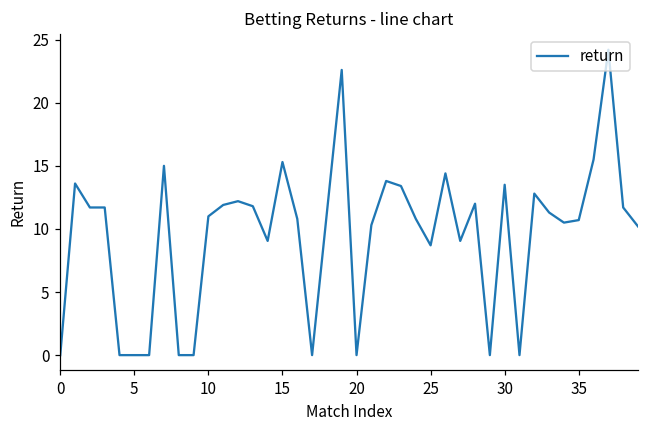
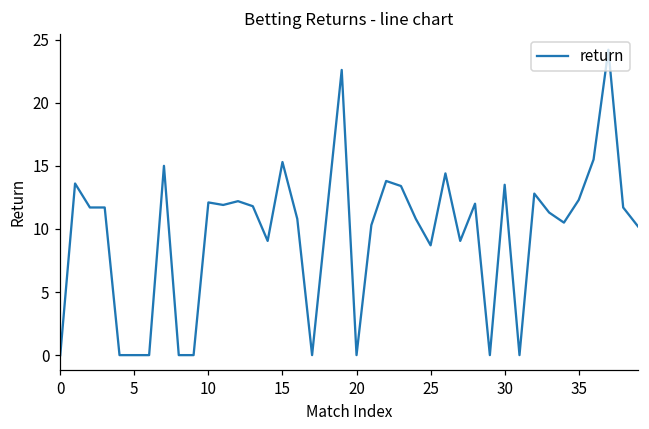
  {
    "0": 0.0,
    "5": 0.0,
-   "10": 11.0,
+   "10": 12.1,
    "15": 15.3,
    "20": 0.0,
    "25": 8.7,
    "30": 13.5,
-   "35": 10.7
+   "35": 12.3
  }
